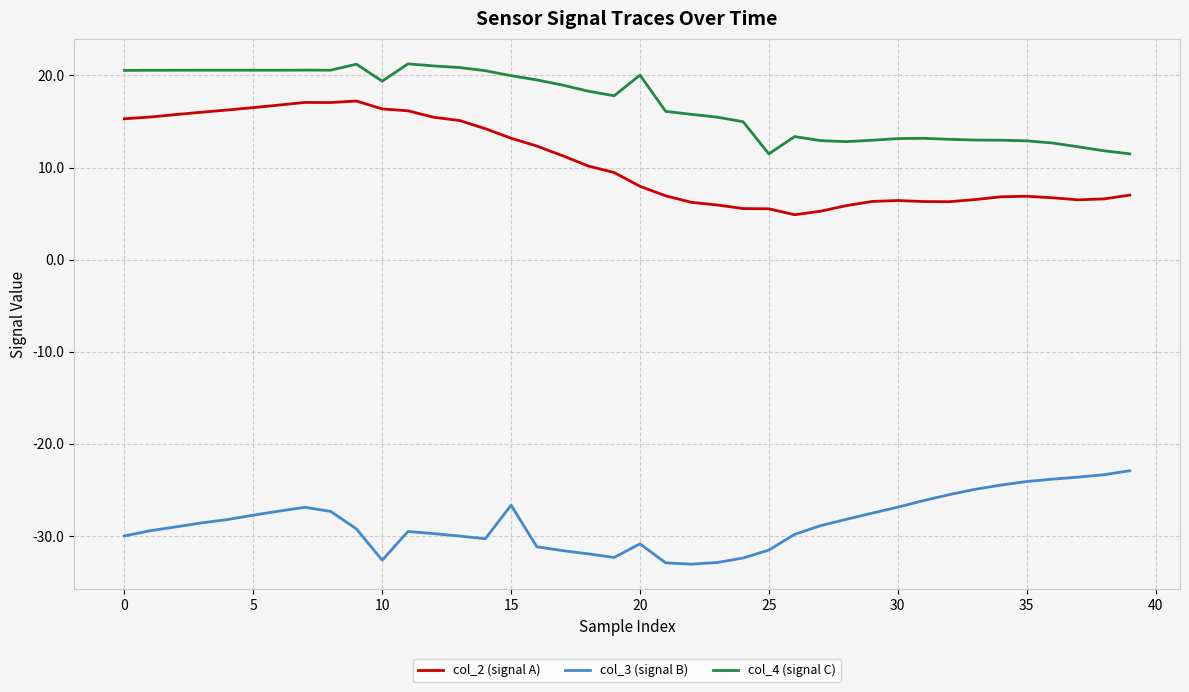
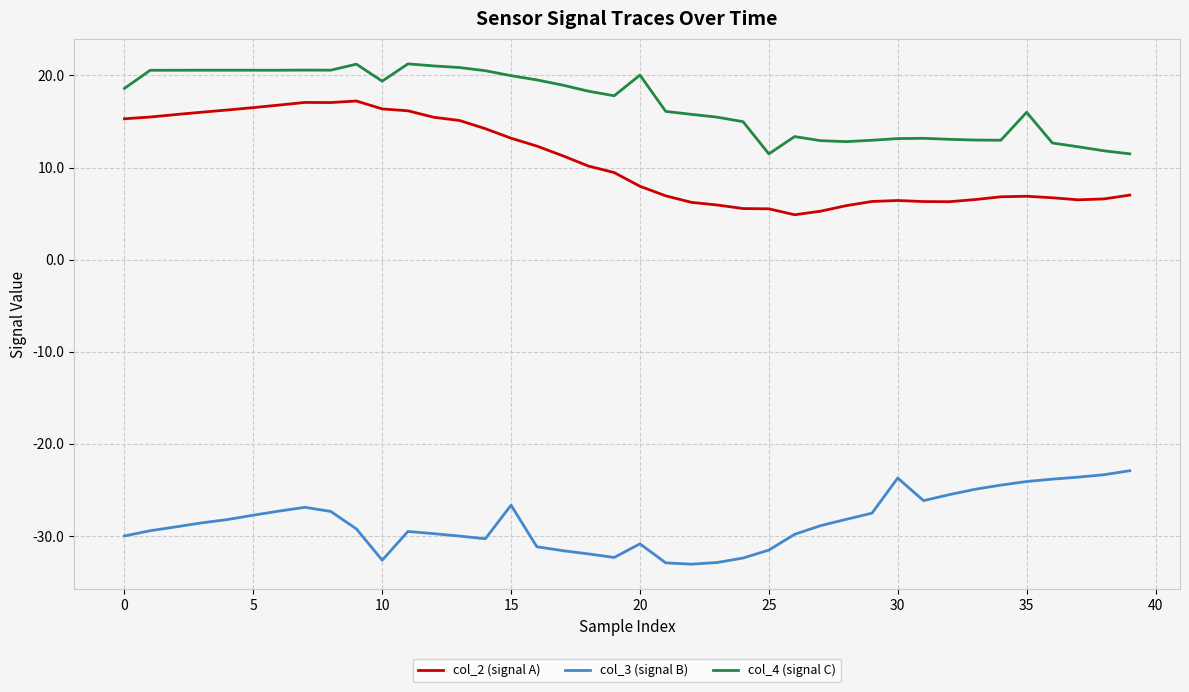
  {
    "col_2 (signal A)": {
      "0": 15,
      "5": 16,
      "10": 16,
      "15": 13,
      "20": 8,
      "25": 6,
      "30": 6,
      "35": 7
    },
    "col_3 (signal B)": {
      "0": -30,
      "5": -28,
      "10": -33,
      "15": -27,
      "20": -31,
      "25": -32,
-     "30": -27,
+     "30": -24,
      "35": -24
    },
    "col_4 (signal C)": {
-     "0": 21,
+     "0": 19,
      "5": 21,
      "10": 19,
      "15": 20,
      "20": 20,
      "25": 11,
      "30": 13,
-     "35": 13
+     "35": 16
    }
  }
